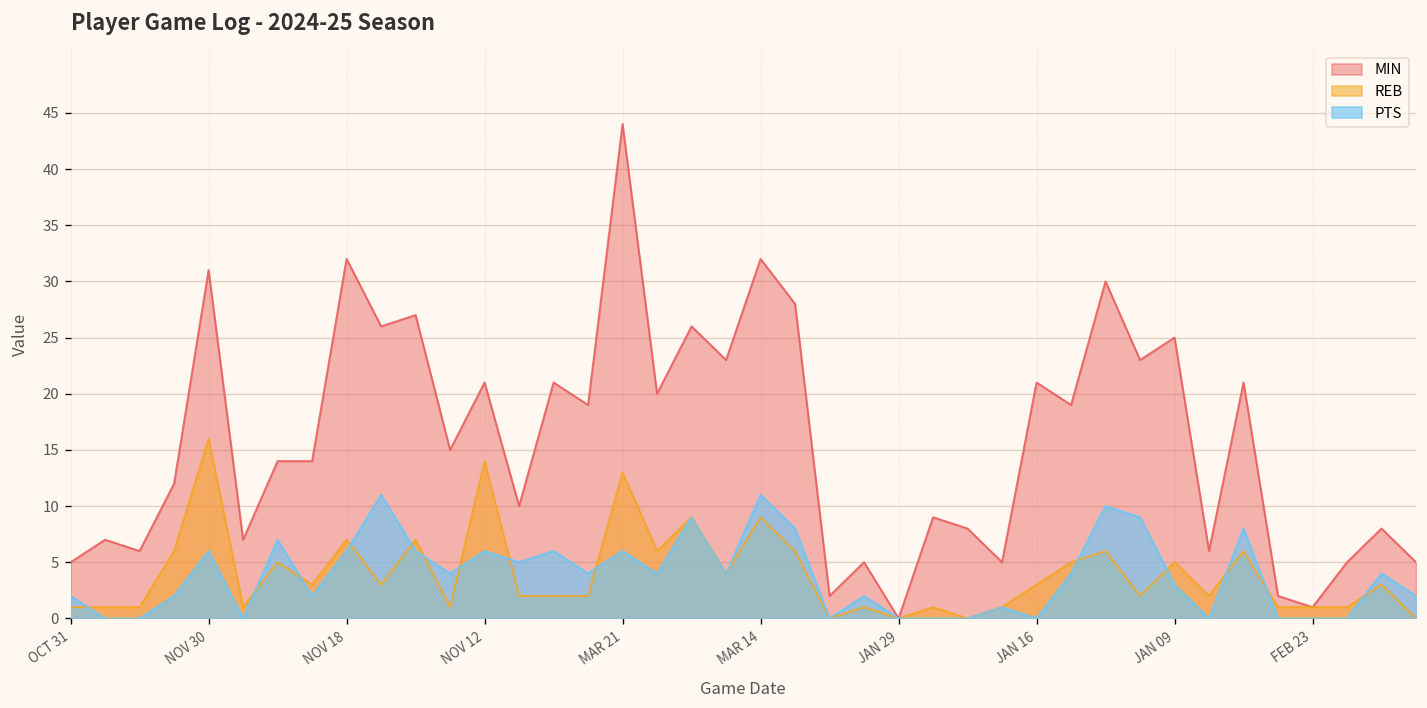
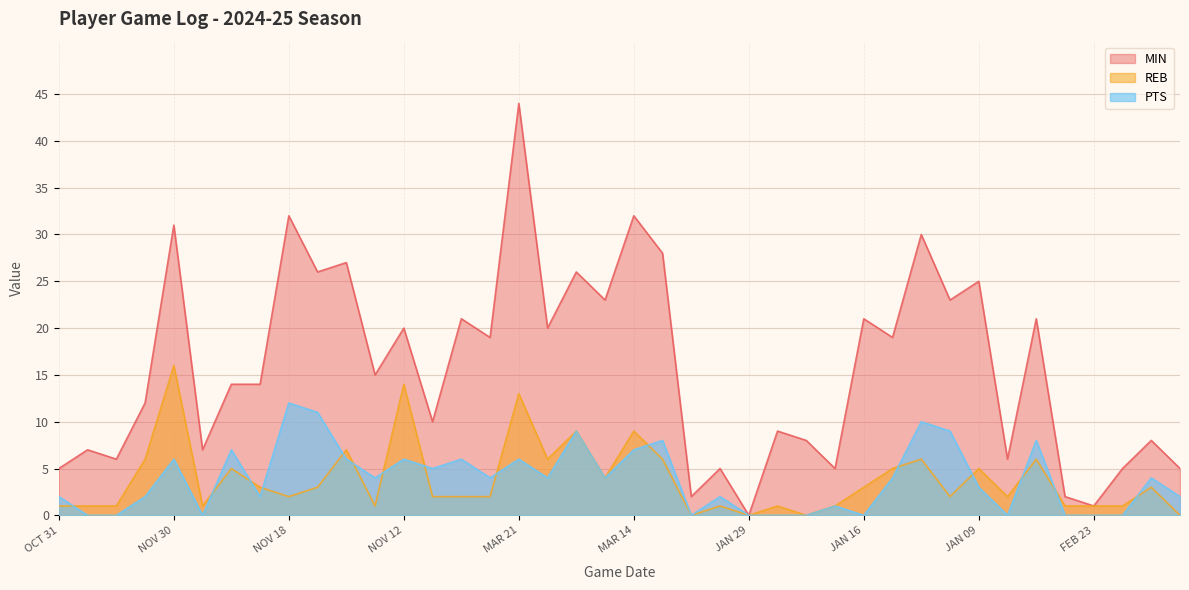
  {
    "MIN": {
      "OCT 31": 5,
      "NOV 30": 31,
      "NOV 18": 32,
-     "NOV 12": 21,
+     "NOV 12": 20,
      "MAR 21": 44,
      "MAR 14": 32,
      "JAN 16": 21,
      "JAN 09": 25
    },
    "REB": {
      "OCT 31": 1,
      "NOV 30": 16,
-     "NOV 18": 7,
+     "NOV 18": 2,
      "NOV 12": 14,
      "MAR 21": 13,
      "MAR 14": 9,
      "JAN 16": 3,
      "JAN 09": 5
    },
    "PTS": {
      "OCT 31": 2,
      "NOV 30": 6,
-     "NOV 18": 6,
+     "NOV 18": 12,
      "NOV 12": 6,
      "MAR 21": 6,
-     "MAR 14": 11,
+     "MAR 14": 7,
      "JAN 16": 0,
      "JAN 09": 3,
      "FEB 23": 0
    }
  }
